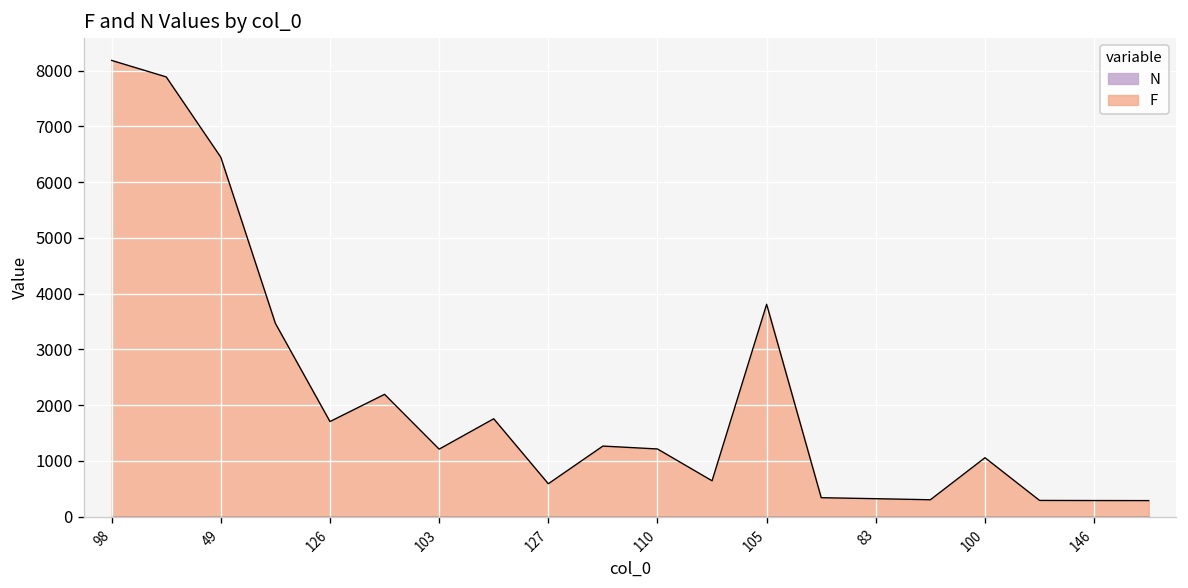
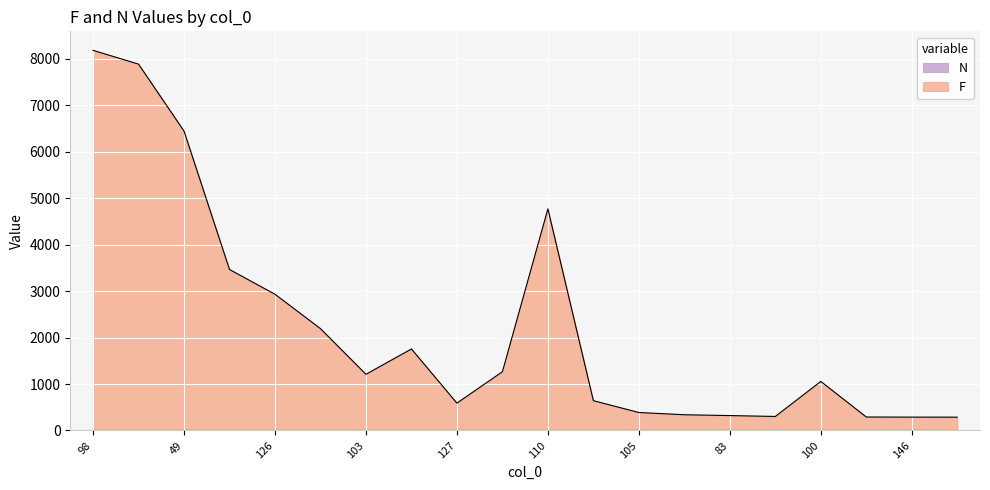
  {
    "N": {
      "98": 0,
      "49": 0,
      "126": 0,
      "103": 0,
      "127": 0,
      "110": 0,
      "105": 0,
      "83": 0,
      "100": 0,
      "146": 0
    },
    "F": {
      "98": 8200,
      "49": 6400,
-     "126": 1700,
+     "126": 2900,
      "103": 1200,
      "127": 600,
-     "110": 1200,
-     "105": 3800,
+     "110": 4800,
+     "105": 400,
      "83": 300,
      "100": 1100,
      "146": 300
    }
  }
